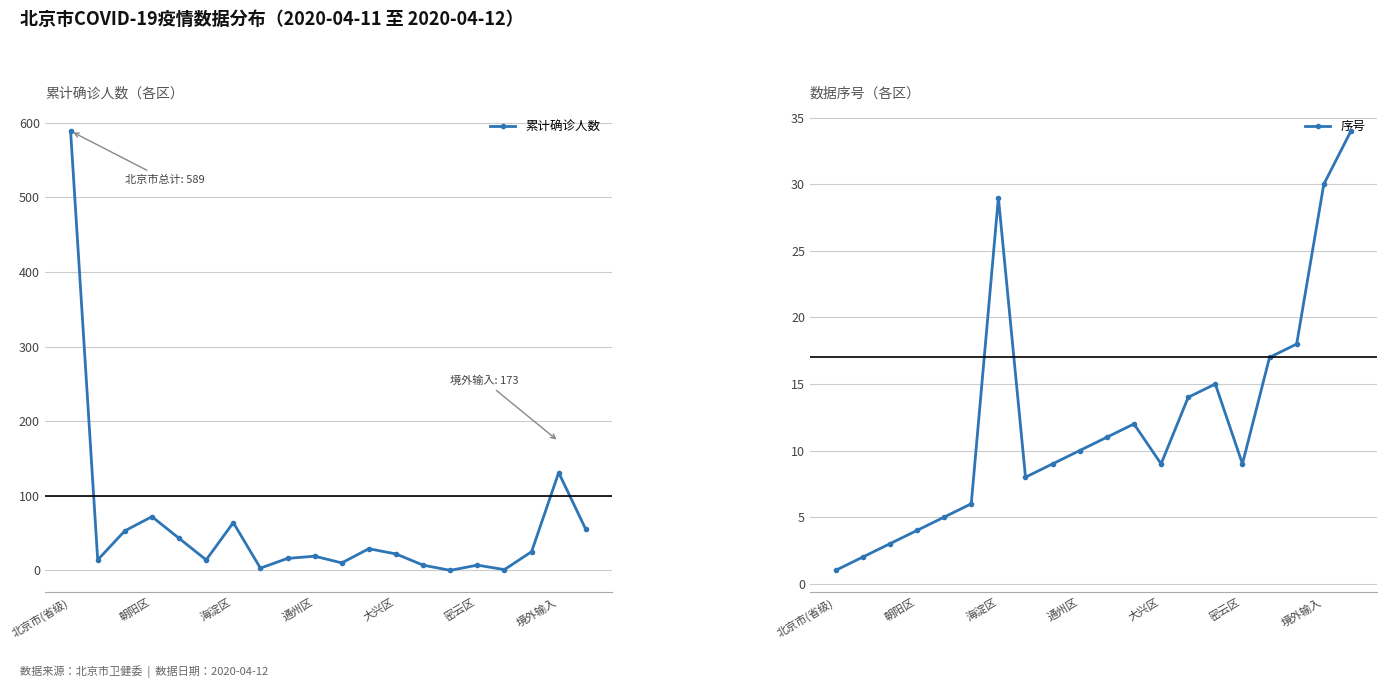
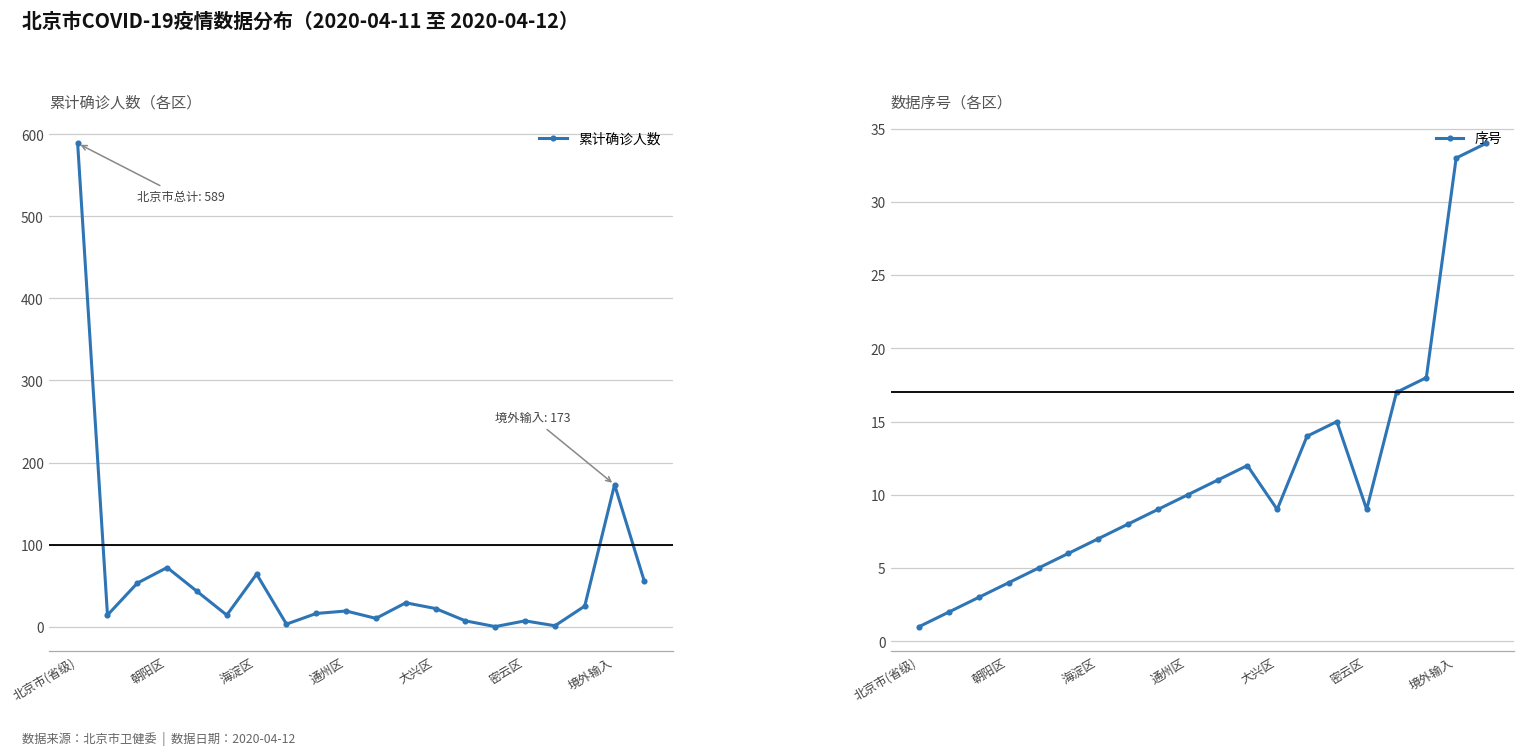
  {
    "累计确诊人数（各区）": {
      "朝阳区": 70,
      "海淀区": 60,
      "通州区": 20,
      "大兴区": 20,
      "密云区": 10,
-     "境外输入": 130
+     "境外输入": 170
    },
    "数据序号（各区）": {
      "北京市(省级)": 1,
      "朝阳区": 4,
-     "海淀区": 29,
+     "海淀区": 7,
      "通州区": 10,
      "大兴区": 9,
      "密云区": 9,
-     "境外输入": 30
+     "境外输入": 33
    }
  }
